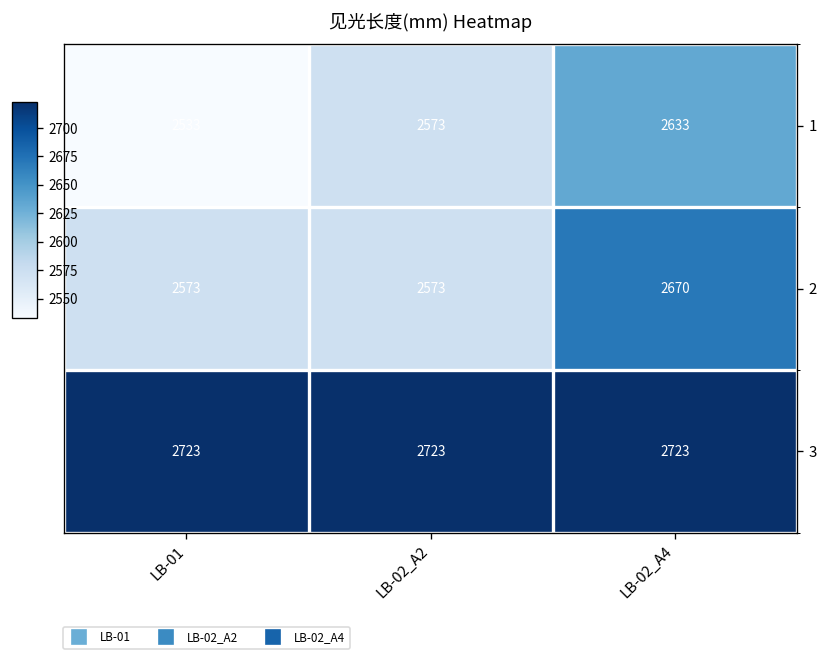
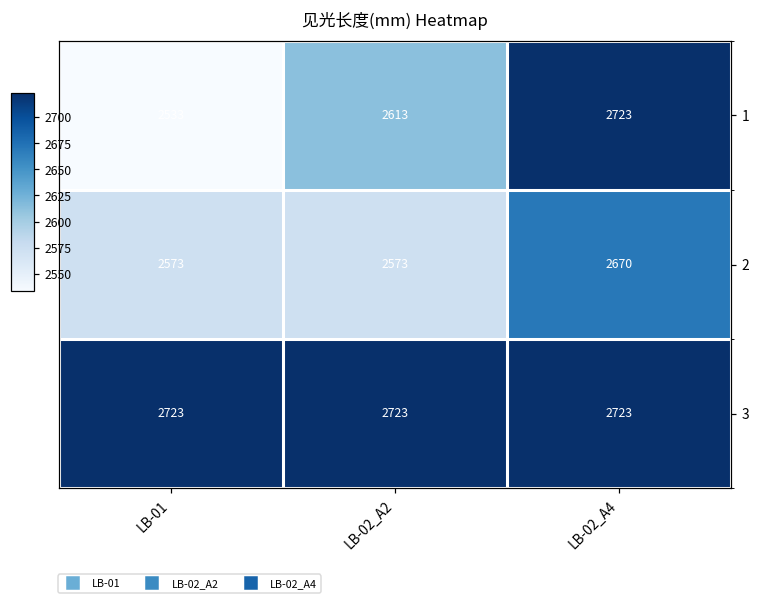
  {
    "1": {
-     "LB-02_A2": 2573,
-     "LB-02_A4": 2633
+     "LB-02_A2": 2613,
+     "LB-02_A4": 2723
    },
    "2": {
      "LB-01": 2573,
      "LB-02_A2": 2573,
      "LB-02_A4": 2670
    },
    "3": {
      "LB-01": 2723,
      "LB-02_A2": 2723,
      "LB-02_A4": 2723
    }
  }
